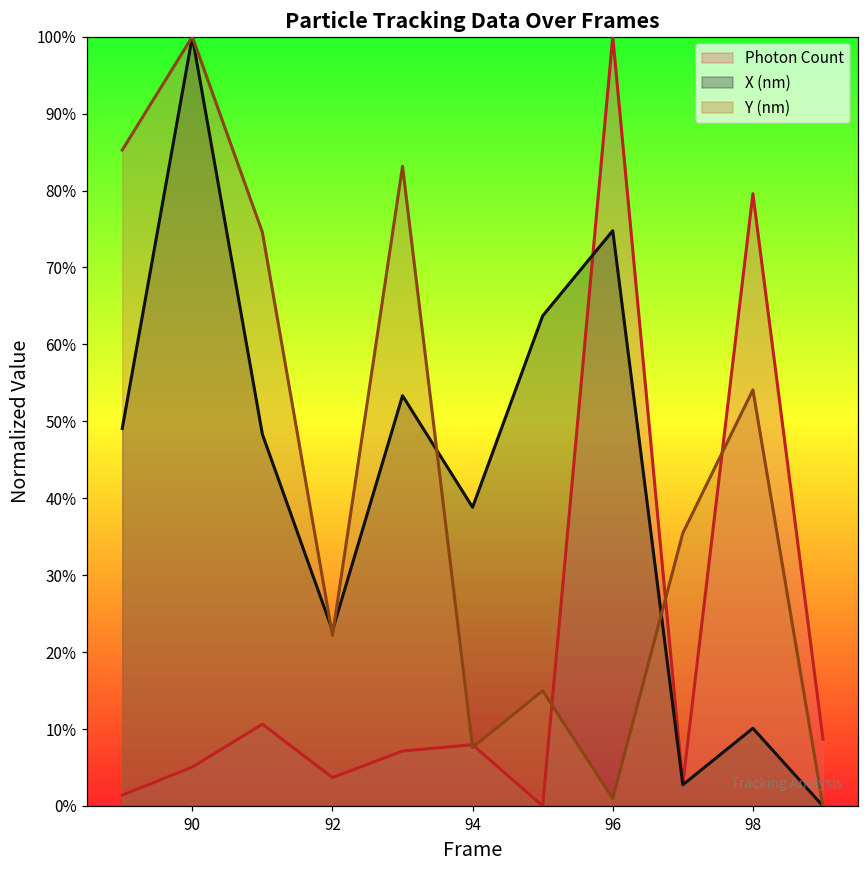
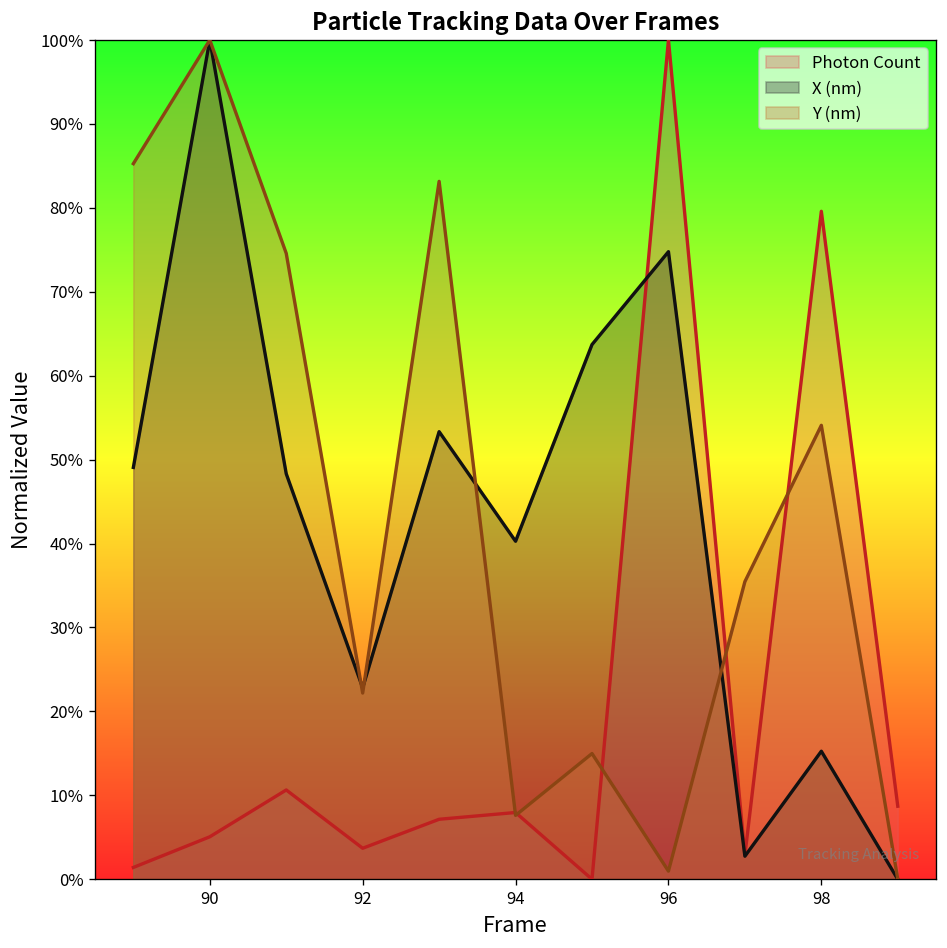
  {
    "X (nm)": {
      "92": "23%",
-     "94": "39%",
+     "94": "40%",
      "96": "75%",
-     "98": "10%"
+     "98": "15%"
    }
  }
